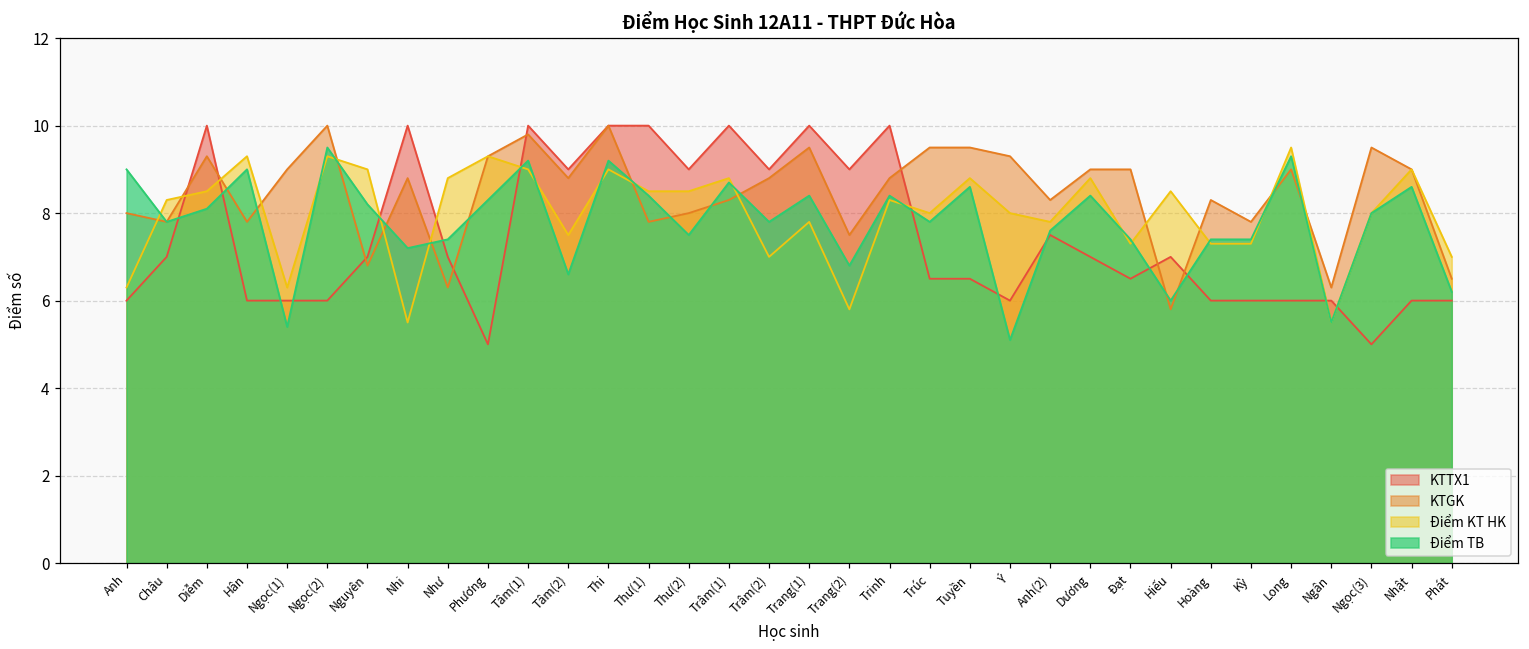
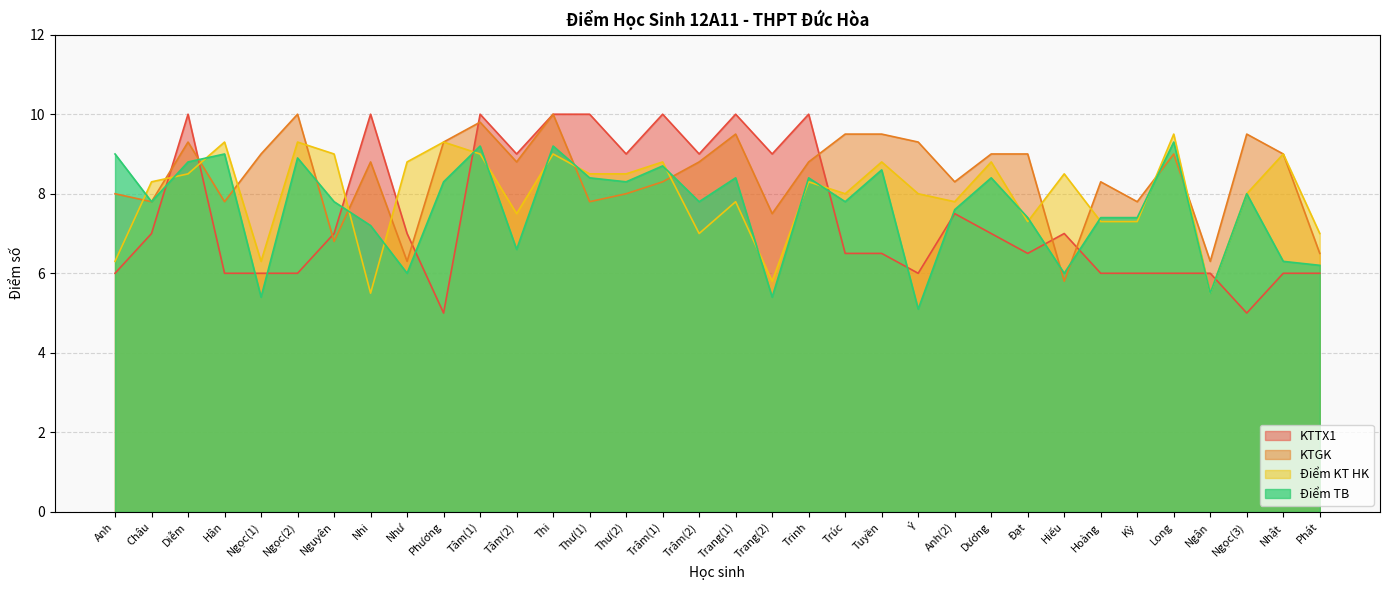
  {
    "Điểm TB": {
      "Anh": 9.0,
-     "Diễm": 8.1,
+     "Diễm": 8.8,
      "Hân": 9.0,
      "Ngọc(1)": 5.4,
-     "Ngọc(2)": 9.5,
-     "Nguyên": 8.2,
+     "Ngọc(2)": 8.9,
+     "Nguyên": 7.8,
      "Nhi": 7.2,
-     "Như": 7.4,
+     "Như": 6.0,
      "Phương": 8.3,
      "Tâm(1)": 9.2,
      "Tâm(2)": 6.6,
      "Thi": 9.2,
      "Thư(1)": 8.4,
-     "Thư(2)": 7.5,
+     "Thư(2)": 8.3,
      "Trâm(1)": 8.7,
      "Trâm(2)": 7.8,
      "Trang(1)": 8.4,
-     "Trang(2)": 6.8,
+     "Trang(2)": 5.4,
      "Trinh": 8.4,
      "Trúc": 7.8,
      "Tuyền": 8.6,
      "Ý": 5.1,
      "Anh(2)": 7.6,
      "Dương": 8.4,
      "Đạt": 7.4,
      "Hiếu": 6.0,
      "Hoàng": 7.4,
      "Kỳ": 7.4,
      "Long": 9.3,
-     "Nhật": 8.6,
+     "Nhật": 6.3,
      "Phát": 6.2
    }
  }
